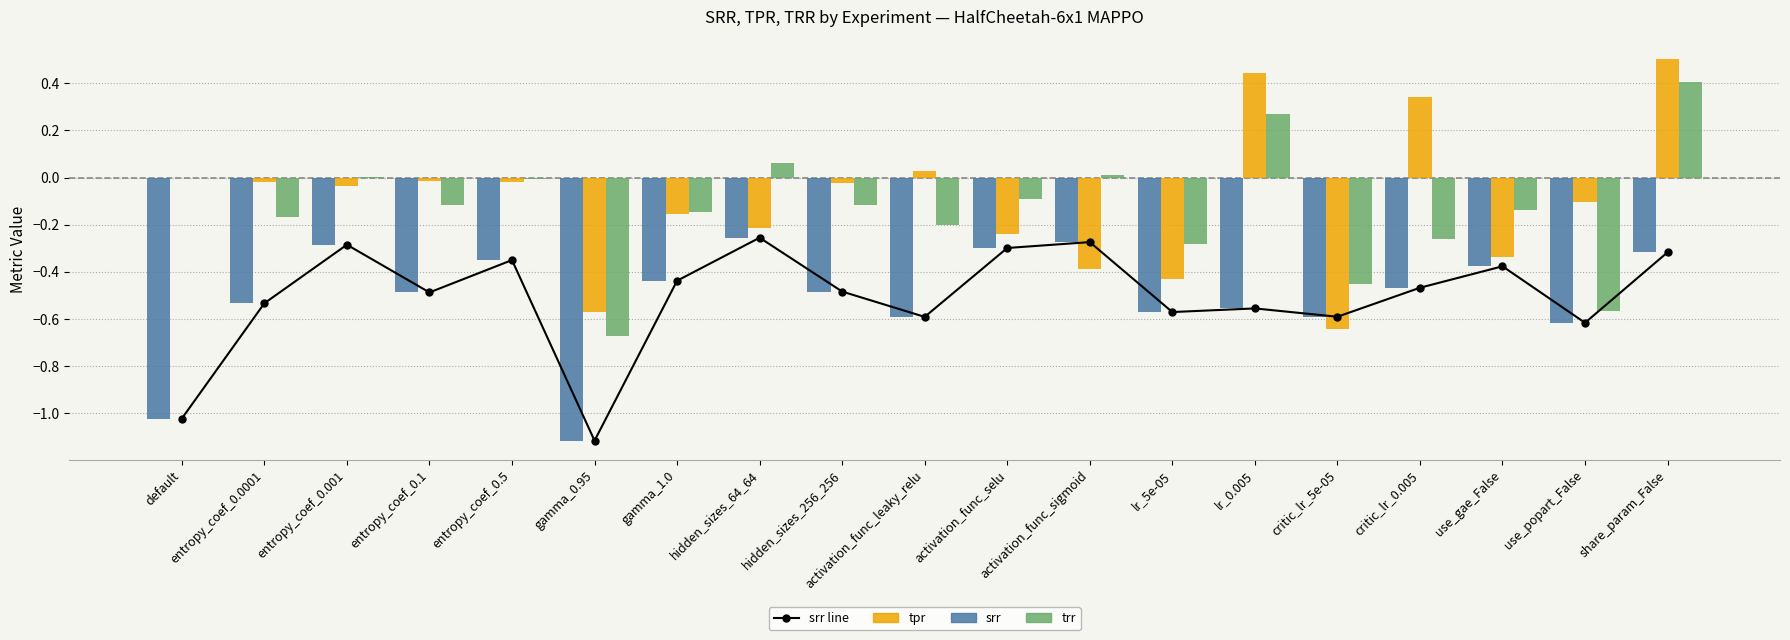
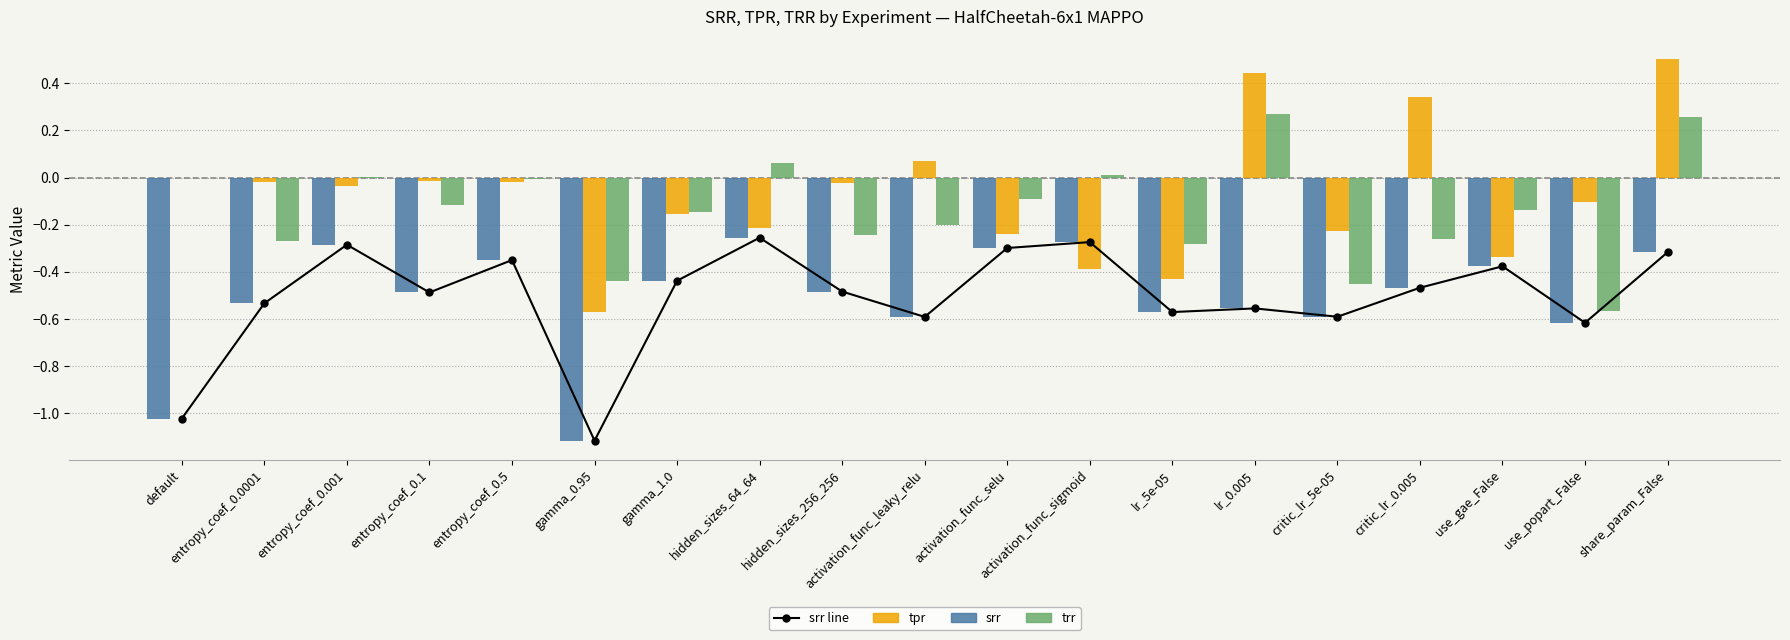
  {
    "srr": {
      "default": -1.02,
      "entropy_coef_0.0001": -0.53,
      "entropy_coef_0.001": -0.29,
      "entropy_coef_0.1": -0.49,
      "entropy_coef_0.5": -0.35,
      "gamma_0.95": -1.12,
      "gamma_1.0": -0.44,
      "hidden_sizes_64_64": -0.26,
      "hidden_sizes_256_256": -0.48,
      "activation_func_leaky_relu": -0.59,
      "activation_func_selu": -0.30,
      "activation_func_sigmoid": -0.27,
      "lr_5e-05": -0.57,
      "lr_0.005": -0.56,
      "critic_lr_5e-05": -0.59,
      "critic_lr_0.005": -0.47,
      "use_gae_False": -0.38,
      "use_popart_False": -0.62,
      "share_param_False": -0.32
    },
    "srr line": {
      "default": -1.02,
      "entropy_coef_0.0001": -0.53,
      "entropy_coef_0.001": -0.29,
      "entropy_coef_0.1": -0.49,
      "entropy_coef_0.5": -0.35,
      "gamma_0.95": -1.12,
      "gamma_1.0": -0.44,
      "hidden_sizes_64_64": -0.26,
      "hidden_sizes_256_256": -0.48,
      "activation_func_leaky_relu": -0.59,
      "activation_func_selu": -0.30,
      "activation_func_sigmoid": -0.27,
      "lr_5e-05": -0.57,
      "lr_0.005": -0.56,
      "critic_lr_5e-05": -0.59,
      "critic_lr_0.005": -0.47,
      "use_gae_False": -0.38,
      "use_popart_False": -0.62,
      "share_param_False": -0.32
    },
    "tpr": {
      "default": 0.00,
      "entropy_coef_0.0001": -0.02,
      "entropy_coef_0.001": -0.04,
      "entropy_coef_0.1": -0.01,
      "entropy_coef_0.5": -0.02,
      "gamma_0.95": -0.57,
      "gamma_1.0": -0.15,
      "hidden_sizes_64_64": -0.21,
      "hidden_sizes_256_256": -0.02,
-     "activation_func_leaky_relu": 0.03,
+     "activation_func_leaky_relu": 0.07,
      "activation_func_selu": -0.24,
      "activation_func_sigmoid": -0.39,
      "lr_5e-05": -0.43,
      "lr_0.005": 0.44,
-     "critic_lr_5e-05": -0.64,
+     "critic_lr_5e-05": -0.23,
      "critic_lr_0.005": 0.34,
      "use_gae_False": -0.34,
      "use_popart_False": -0.10,
      "share_param_False": 0.50
    },
    "trr": {
      "default": 0.00,
-     "entropy_coef_0.0001": -0.17,
+     "entropy_coef_0.0001": -0.27,
      "entropy_coef_0.1": -0.12,
-     "gamma_0.95": -0.67,
+     "gamma_0.95": -0.44,
      "gamma_1.0": -0.15,
      "hidden_sizes_64_64": 0.06,
-     "hidden_sizes_256_256": -0.12,
+     "hidden_sizes_256_256": -0.24,
      "activation_func_leaky_relu": -0.20,
      "activation_func_selu": -0.09,
      "activation_func_sigmoid": 0.01,
      "lr_5e-05": -0.28,
      "lr_0.005": 0.27,
      "critic_lr_5e-05": -0.45,
      "critic_lr_0.005": -0.26,
      "use_gae_False": -0.14,
      "use_popart_False": -0.57,
-     "share_param_False": 0.40
+     "share_param_False": 0.26
    }
  }
